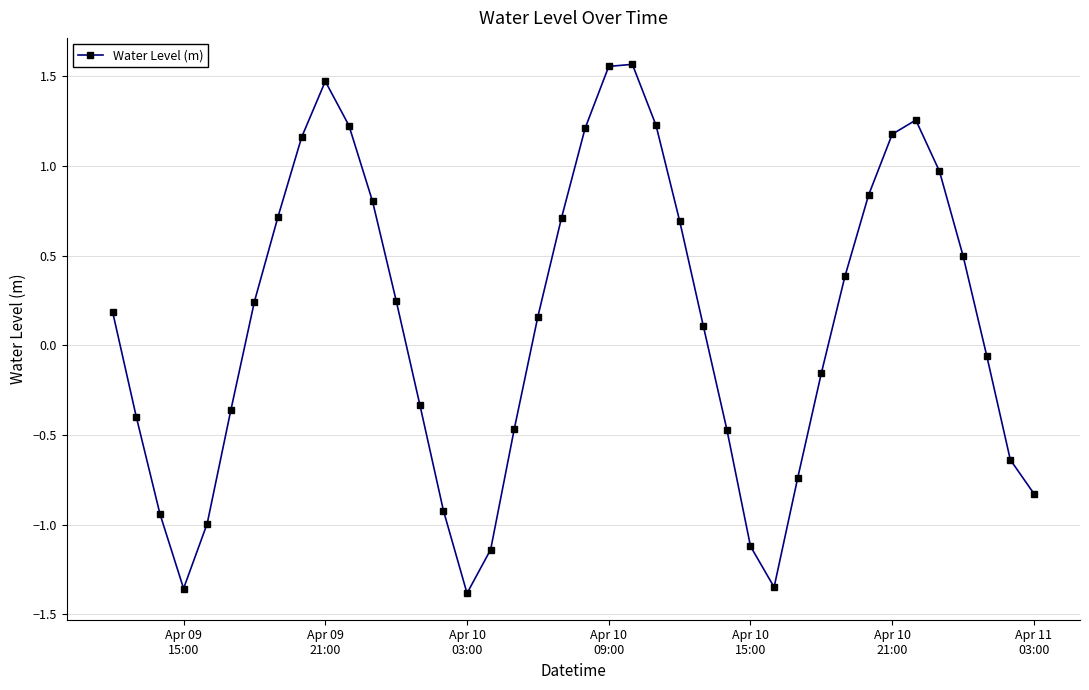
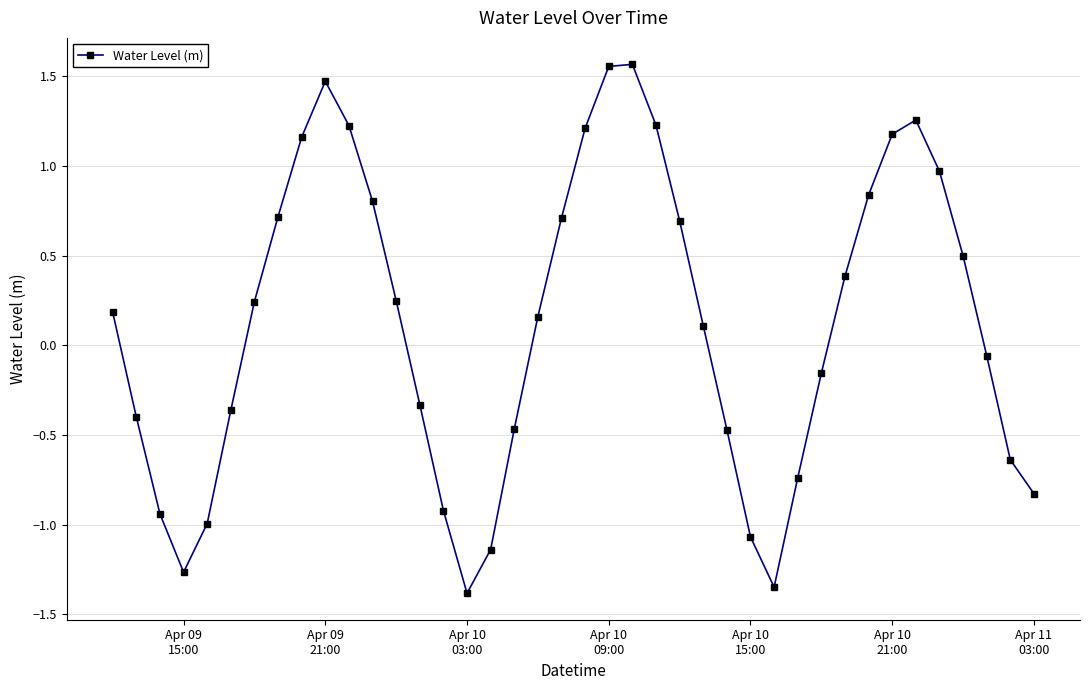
  {
-   "Apr 09 15:00": -1.36,
+   "Apr 09 15:00": -1.27,
    "Apr 09 21:00": 1.47,
    "Apr 10 03:00": -1.38,
    "Apr 10 09:00": 1.55,
-   "Apr 10 15:00": -1.12,
+   "Apr 10 15:00": -1.07,
    "Apr 10 21:00": 1.18,
    "Apr 11 03:00": -0.83
  }
